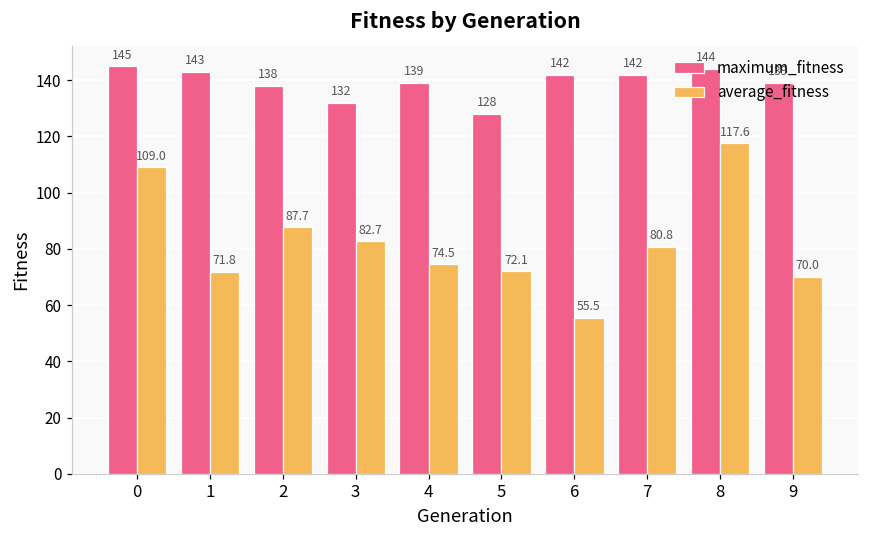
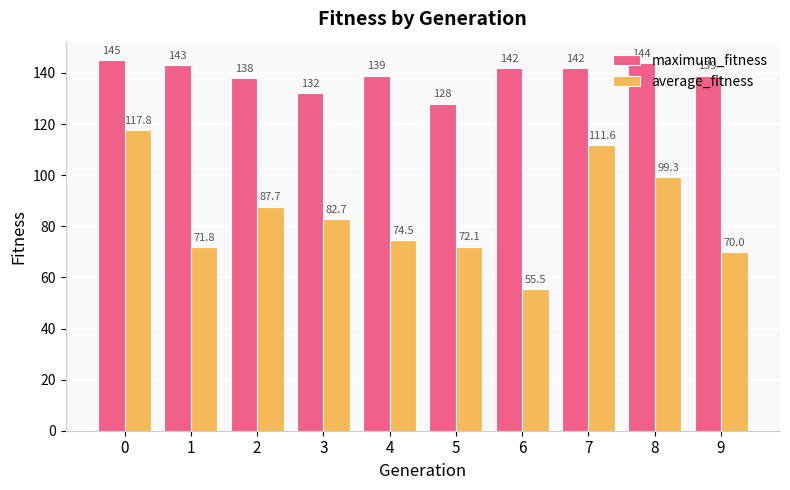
  {
    "maximum_fitness": {
      "0": 145,
      "1": 143,
      "2": 138,
      "3": 132,
      "4": 139,
      "5": 128,
      "6": 142,
      "7": 142,
      "8": 144,
      "9": 139
    },
    "average_fitness": {
-     "0": 109.0,
+     "0": 117.8,
      "1": 71.8,
      "2": 87.7,
      "3": 82.7,
      "4": 74.5,
      "5": 72.1,
      "6": 55.5,
-     "7": 80.8,
-     "8": 117.6,
+     "7": 111.6,
+     "8": 99.3,
      "9": 70.0
    }
  }
